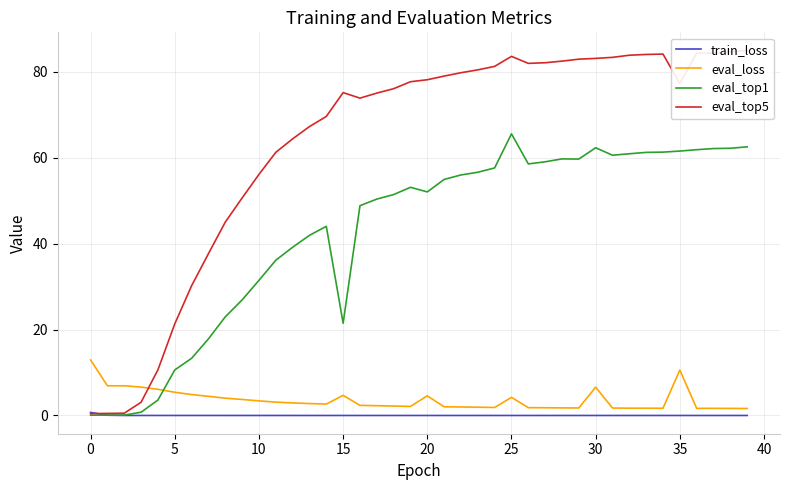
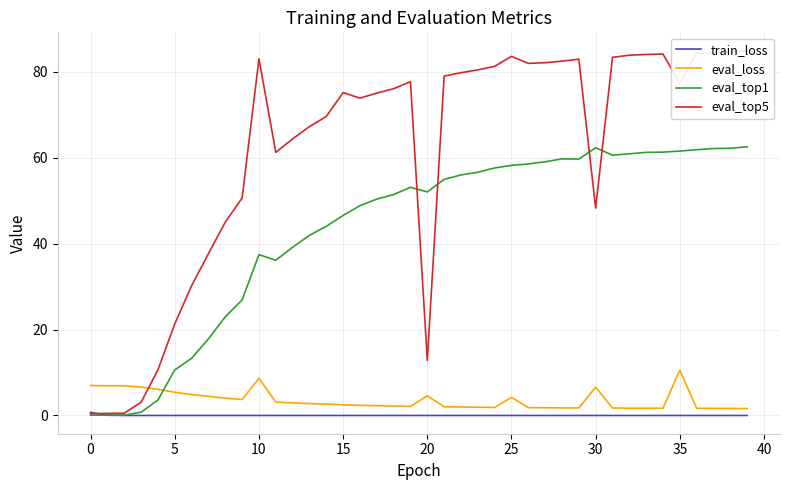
  {
    "train_loss": {
      "5": 0,
      "10": 0,
      "15": 0,
      "20": 0,
      "25": 0,
      "30": 0,
      "35": 0
    },
    "eval_loss": {
-     "0": 13,
+     "0": 7,
      "5": 5,
-     "10": 3,
-     "15": 5,
+     "10": 9,
+     "15": 2,
      "20": 5,
      "25": 4,
      "30": 7,
      "35": 11
    },
    "eval_top1": {
      "5": 11,
-     "10": 31,
-     "15": 21,
+     "10": 37,
+     "15": 47,
      "20": 52,
-     "25": 66,
+     "25": 58,
      "30": 62,
      "35": 62
    },
    "eval_top5": {
      "5": 21,
-     "10": 56,
+     "10": 83,
      "15": 75,
-     "20": 78,
+     "20": 13,
      "25": 84,
-     "30": 83
+     "30": 48
    }
  }
